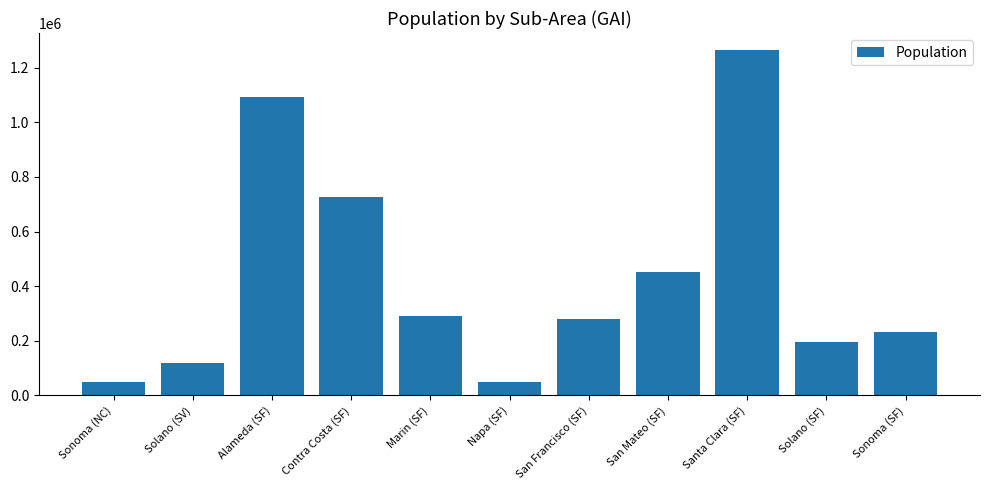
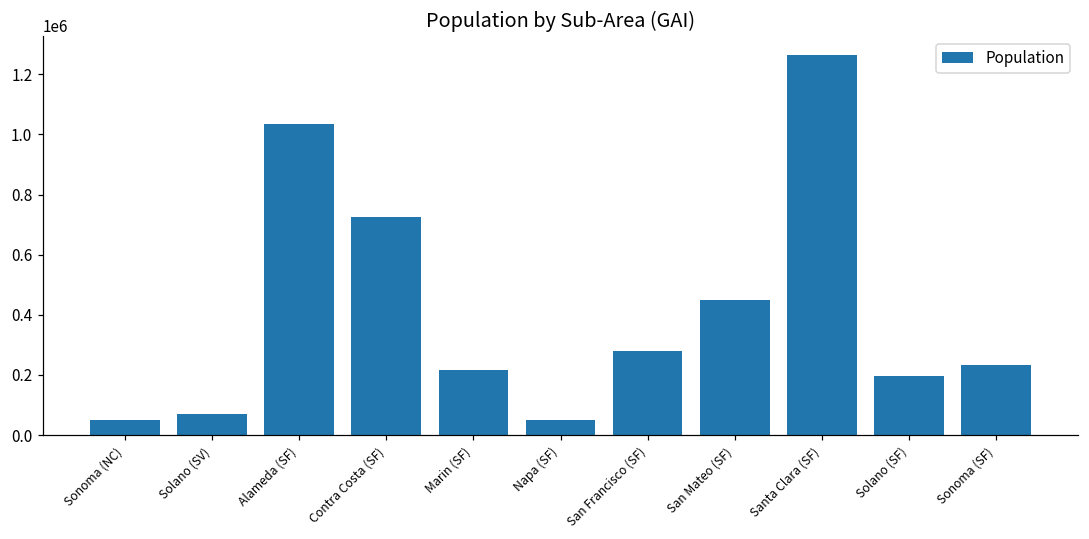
  {
    "Sonoma (NC)": 50000,
-   "Solano (SV)": 120000,
-   "Alameda (SF)": 1090000,
+   "Solano (SV)": 70000,
+   "Alameda (SF)": 1030000,
    "Contra Costa (SF)": 730000,
-   "Marin (SF)": 290000,
+   "Marin (SF)": 210000,
    "Napa (SF)": 50000,
    "San Francisco (SF)": 280000,
    "San Mateo (SF)": 450000,
    "Santa Clara (SF)": 1260000,
    "Solano (SF)": 200000,
    "Sonoma (SF)": 230000
  }
